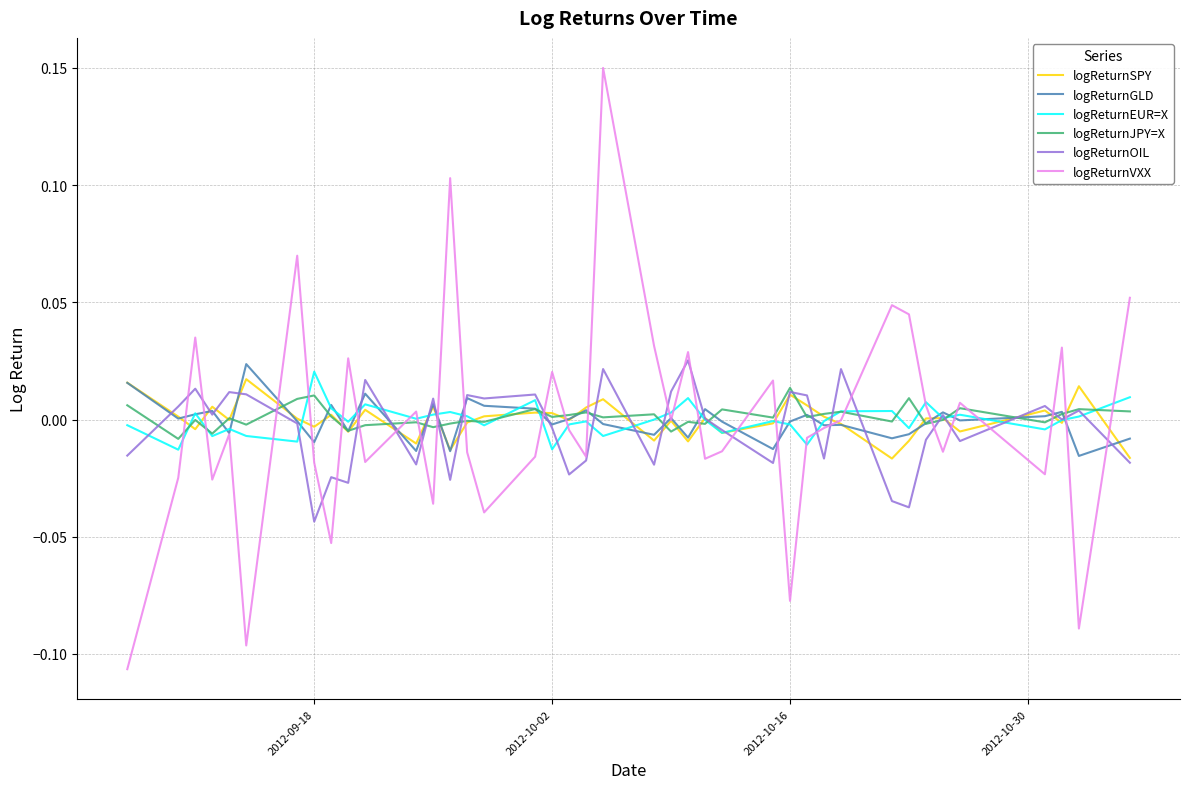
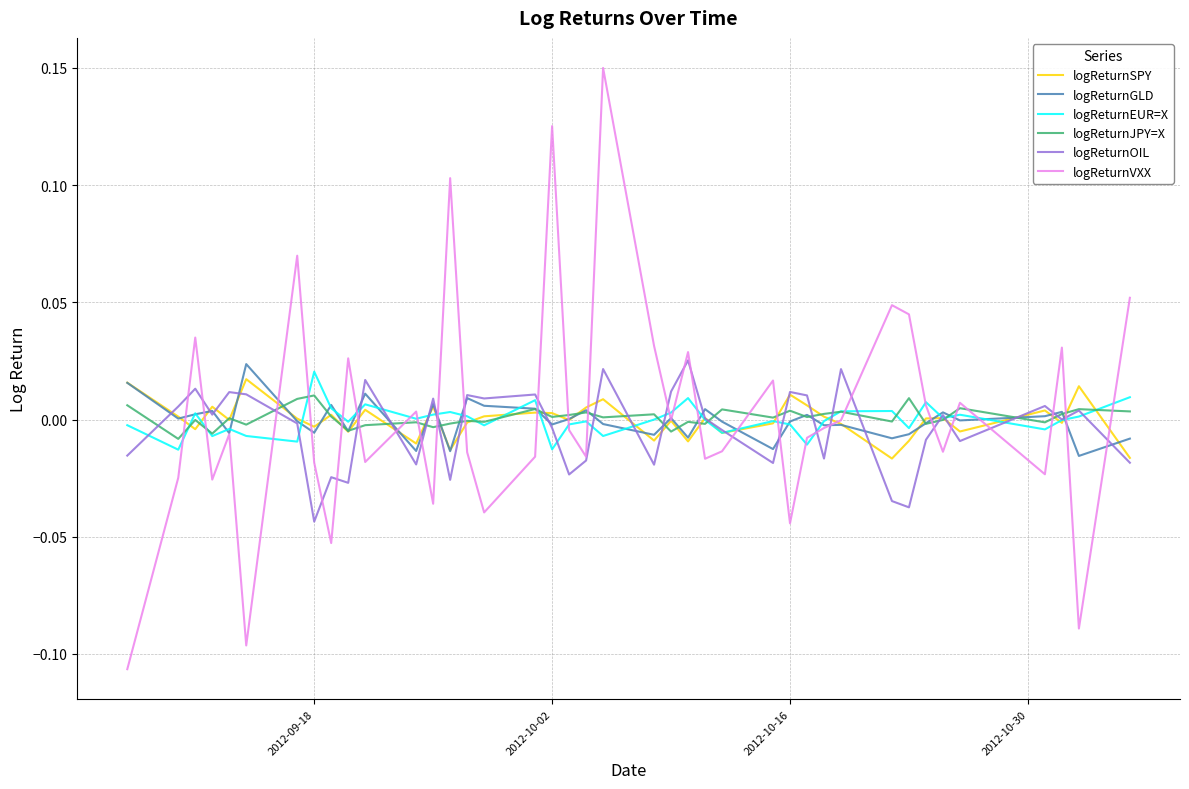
  {
    "logReturnSPY": {
      "2012-09-18": -0.003,
      "2012-10-02": 0.003,
      "2012-10-16": 0.011
    },
    "logReturnGLD": {
-     "2012-09-18": -0.010,
+     "2012-09-18": -0.006,
      "2012-10-02": -0.002,
      "2012-10-16": -0.001
    },
    "logReturnEUR=X": {
      "2012-09-18": 0.020,
      "2012-10-02": -0.013,
      "2012-10-16": -0.002
    },
    "logReturnJPY=X": {
      "2012-09-18": 0.010,
      "2012-10-02": 0.001,
-     "2012-10-16": 0.014
+     "2012-10-16": 0.004
    },
    "logReturnOIL": {
      "2012-09-18": -0.044,
      "2012-10-02": -0.004,
      "2012-10-16": 0.012
    },
    "logReturnVXX": {
      "2012-09-18": -0.018,
-     "2012-10-02": 0.020,
-     "2012-10-16": -0.077
+     "2012-10-02": 0.125,
+     "2012-10-16": -0.044
    }
  }
